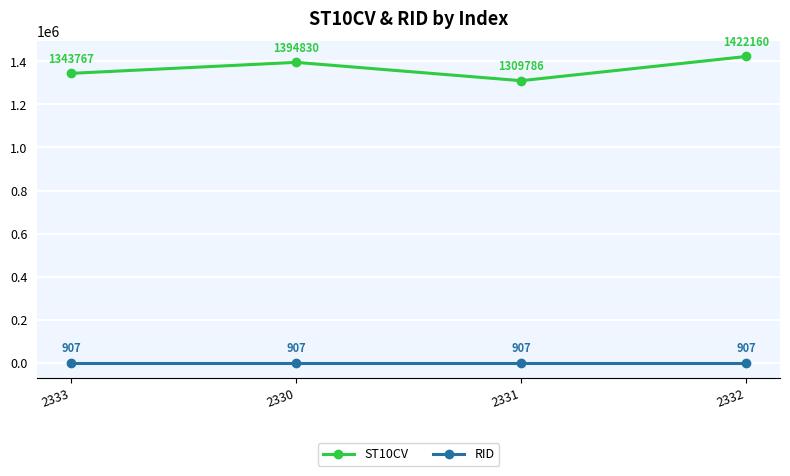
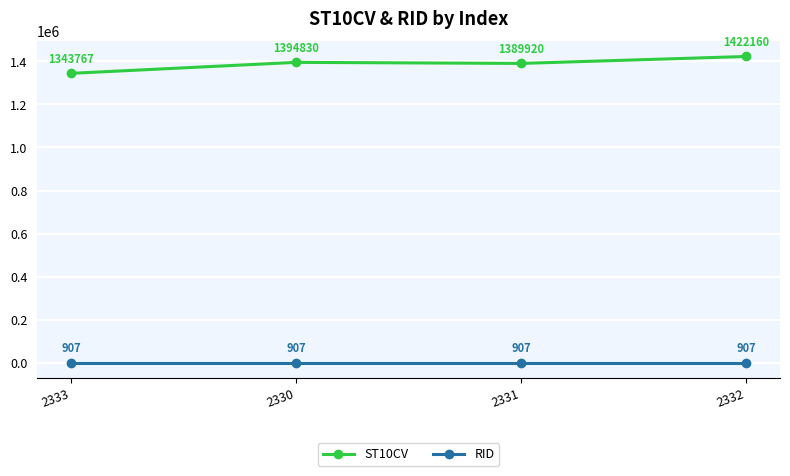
  {
    "ST10CV": {
      "2333": 1343767,
      "2330": 1394830,
-     "2331": 1309786,
+     "2331": 1389920,
      "2332": 1422160
    },
    "RID": {
      "2333": 907,
      "2330": 907,
      "2331": 907,
      "2332": 907
    }
  }
